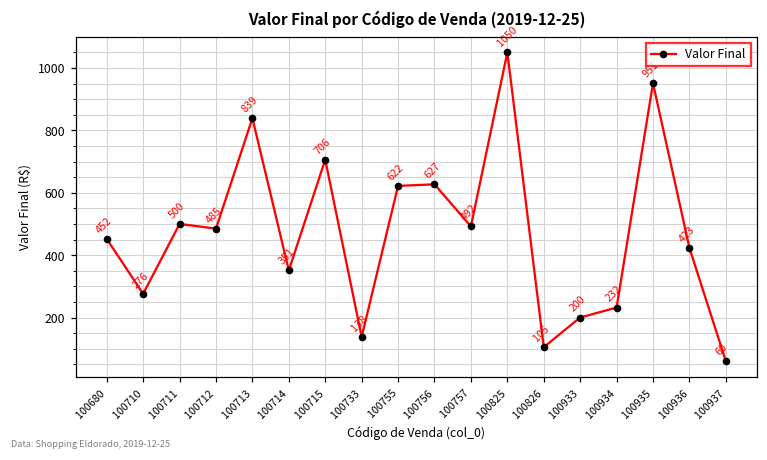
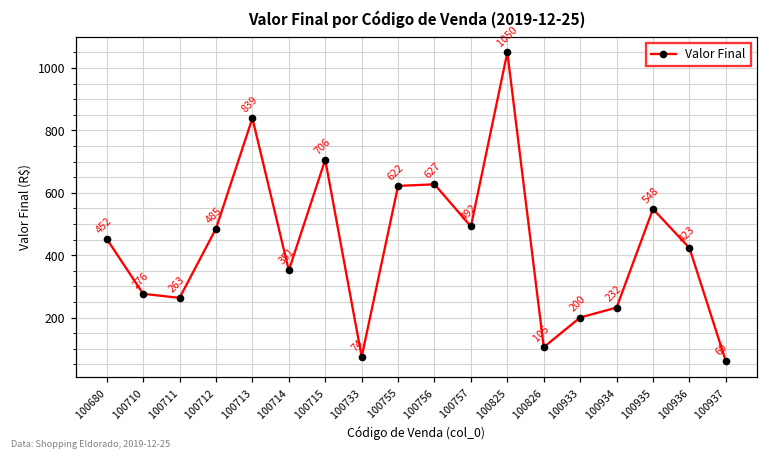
  {
    "100680": 452,
    "100710": 276,
-   "100711": 500,
+   "100711": 263,
    "100712": 485,
    "100713": 839,
    "100714": 351,
    "100715": 706,
-   "100733": 138,
+   "100733": 74,
    "100755": 622,
    "100756": 627,
    "100757": 492,
    "100825": 1050,
    "100826": 105,
    "100933": 200,
    "100934": 232,
-   "100935": 950,
+   "100935": 550,
    "100936": 423,
    "100937": 60
  }
